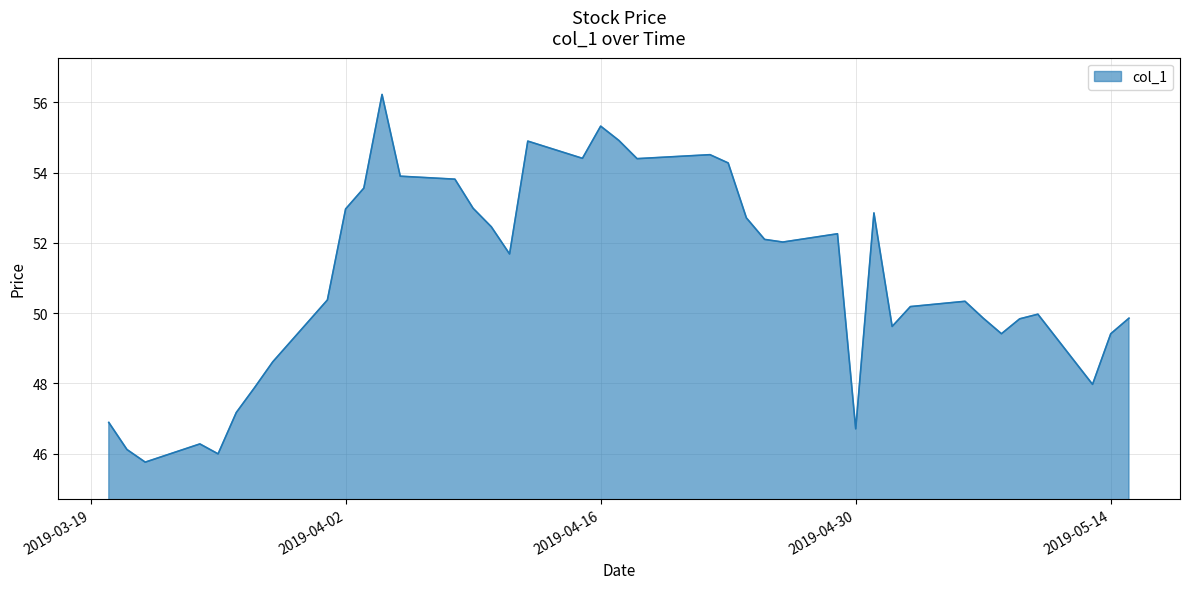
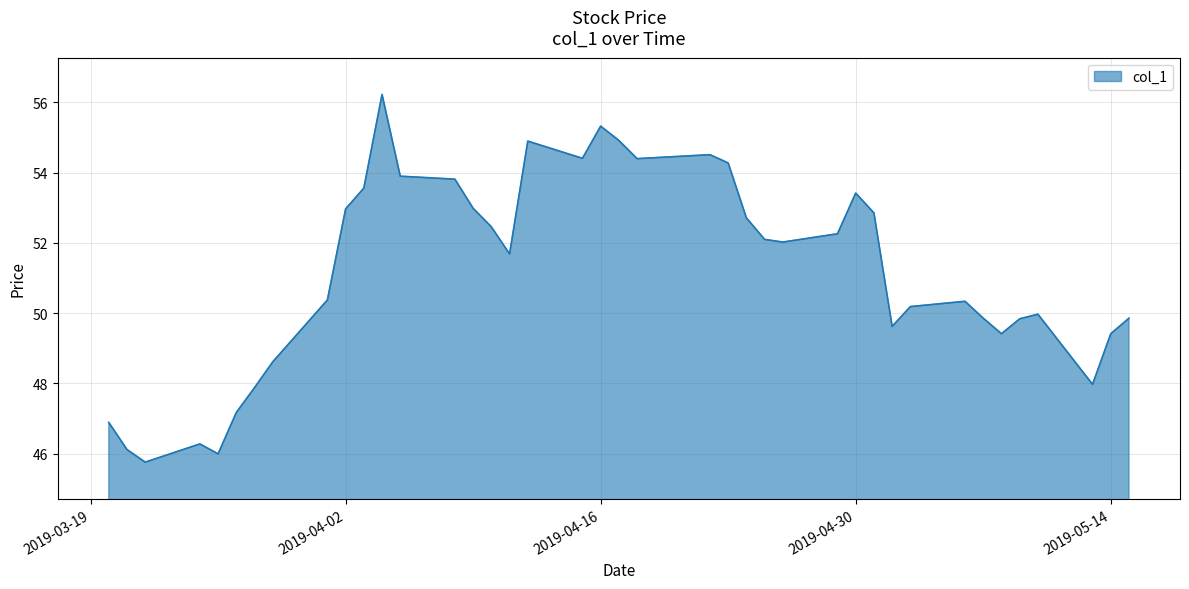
  {
    "2019-04-02": 53.0,
    "2019-04-16": 55.3,
-   "2019-04-30": 46.7,
+   "2019-04-30": 53.4,
    "2019-05-14": 49.4
  }
